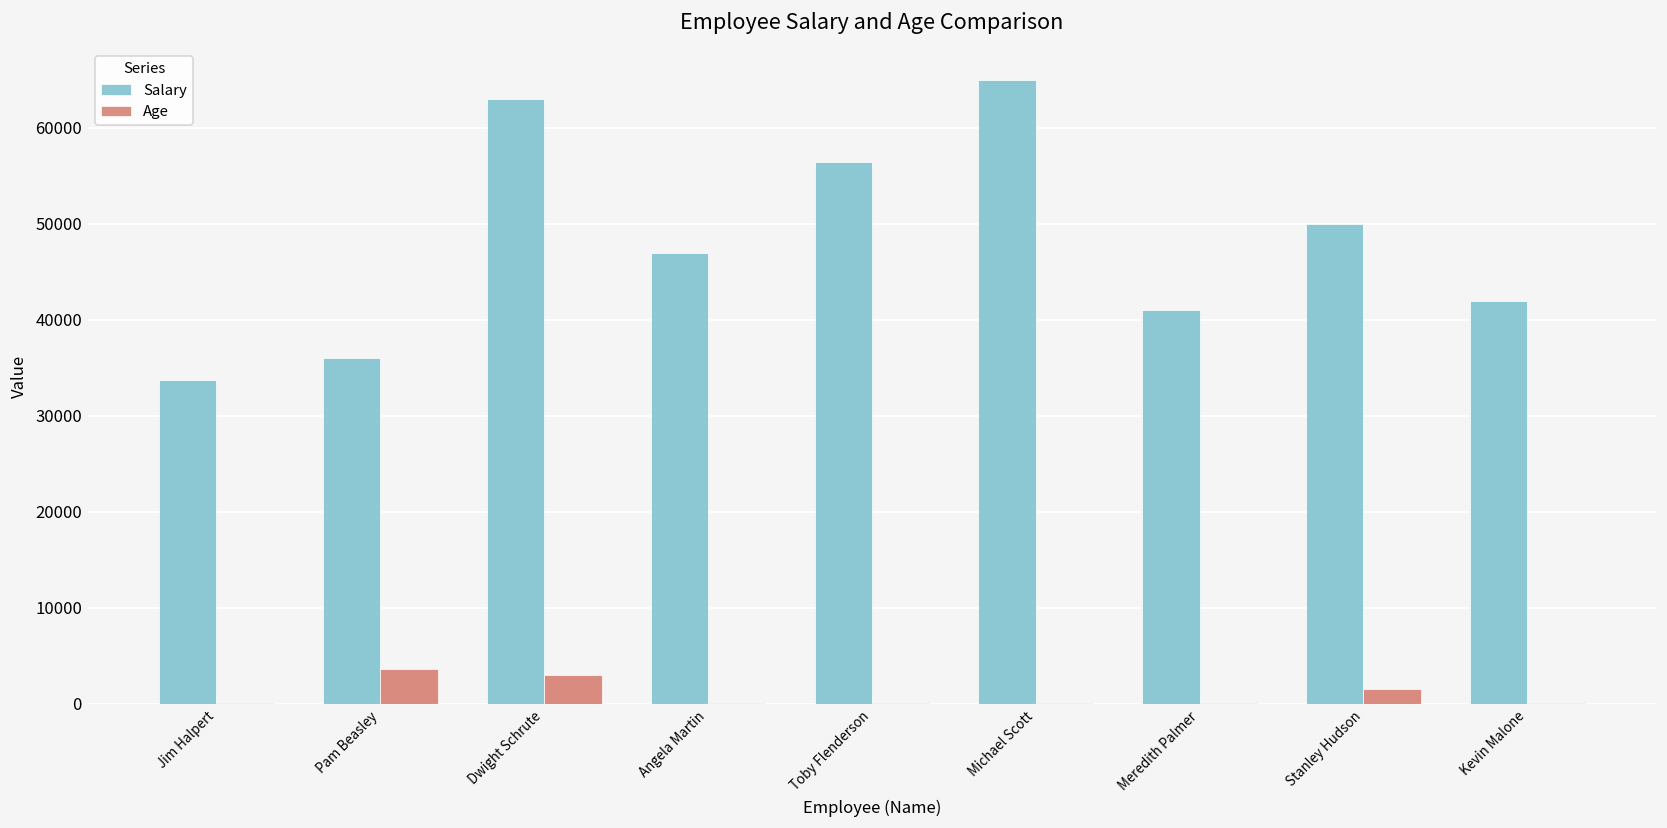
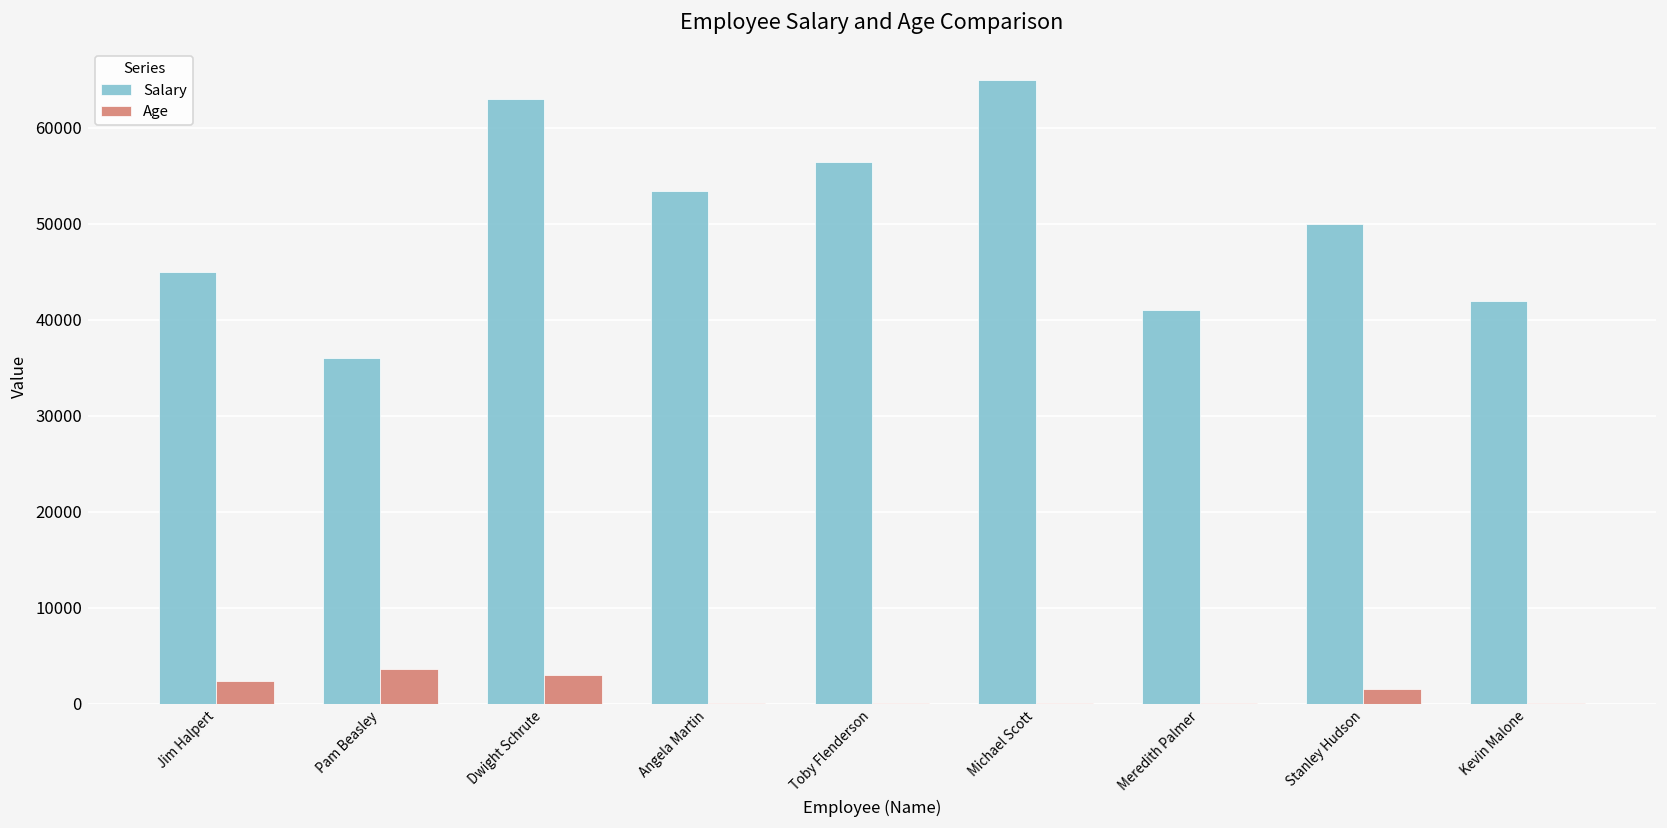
  {
    "Salary": {
-     "Jim Halpert": 34000,
+     "Jim Halpert": 45000,
      "Pam Beasley": 36000,
      "Dwight Schrute": 63000,
-     "Angela Martin": 47000,
+     "Angela Martin": 53000,
      "Toby Flenderson": 56000,
      "Michael Scott": 65000,
      "Meredith Palmer": 41000,
      "Stanley Hudson": 50000,
      "Kevin Malone": 42000
    },
    "Age": {
-     "Jim Halpert": 0,
+     "Jim Halpert": 2000,
      "Pam Beasley": 4000,
      "Dwight Schrute": 3000,
      "Stanley Hudson": 1000
    }
  }
